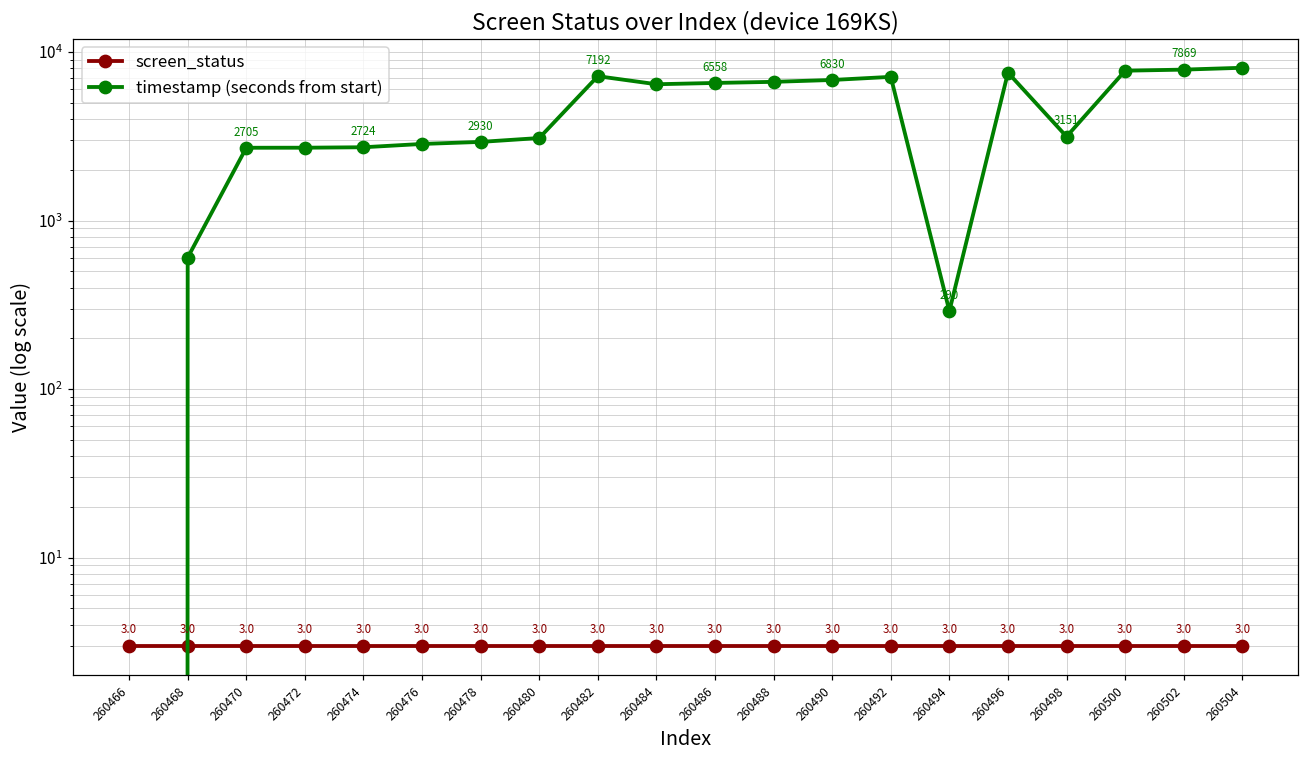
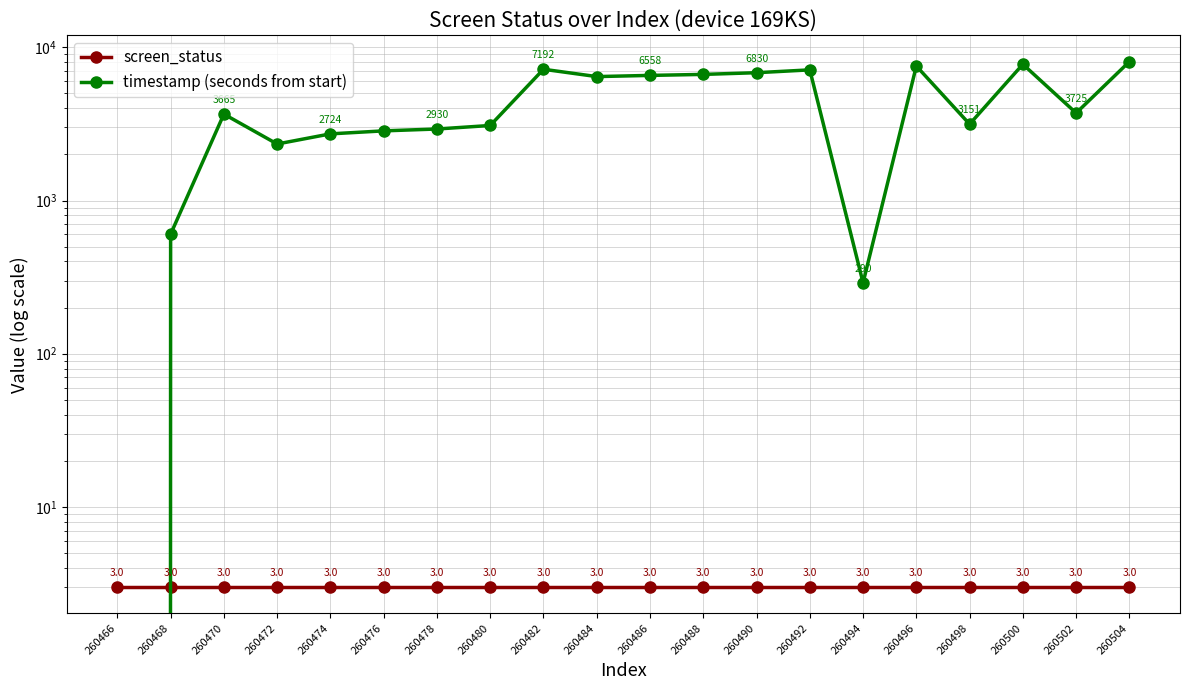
  {
    "screen_status": {
      "260466": 3.0,
      "260468": 3.0,
      "260470": 3.0,
      "260472": 3.0,
      "260474": 3.0,
      "260476": 3.0,
      "260478": 3.0,
      "260480": 3.0,
      "260482": 3.0,
      "260484": 3.0,
      "260486": 3.0,
      "260488": 3.0,
      "260490": 3.0,
      "260492": 3.0,
      "260494": 3.0,
      "260496": 3.0,
      "260498": 3.0,
      "260500": 3.0,
      "260502": 3.0,
      "260504": 3.0
    },
    "timestamp (seconds from start)": {
-     "260470": 2700,
-     "260472": 2700,
+     "260470": 3700,
+     "260472": 2300,
      "260474": 2724,
      "260478": 2930,
      "260482": 7192,
      "260486": 6558,
      "260490": 6830,
      "260494": 290,
      "260498": 3151,
-     "260502": 7869
+     "260502": 3725
    }
  }
